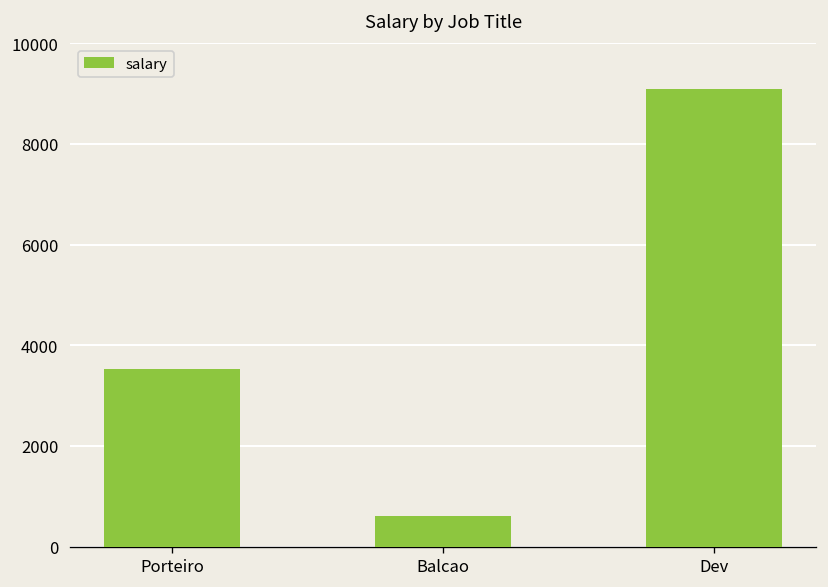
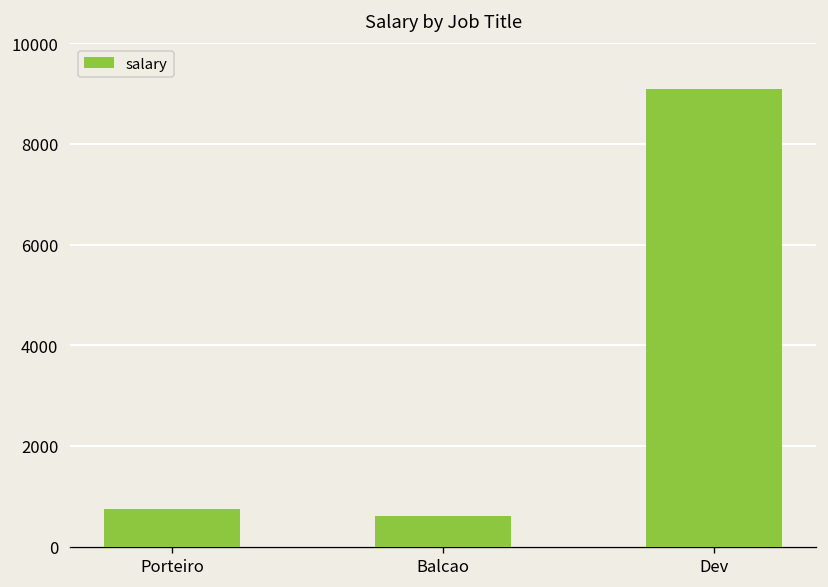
  {
-   "Porteiro": 3500,
+   "Porteiro": 800,
    "Balcao": 600,
    "Dev": 9100
  }
